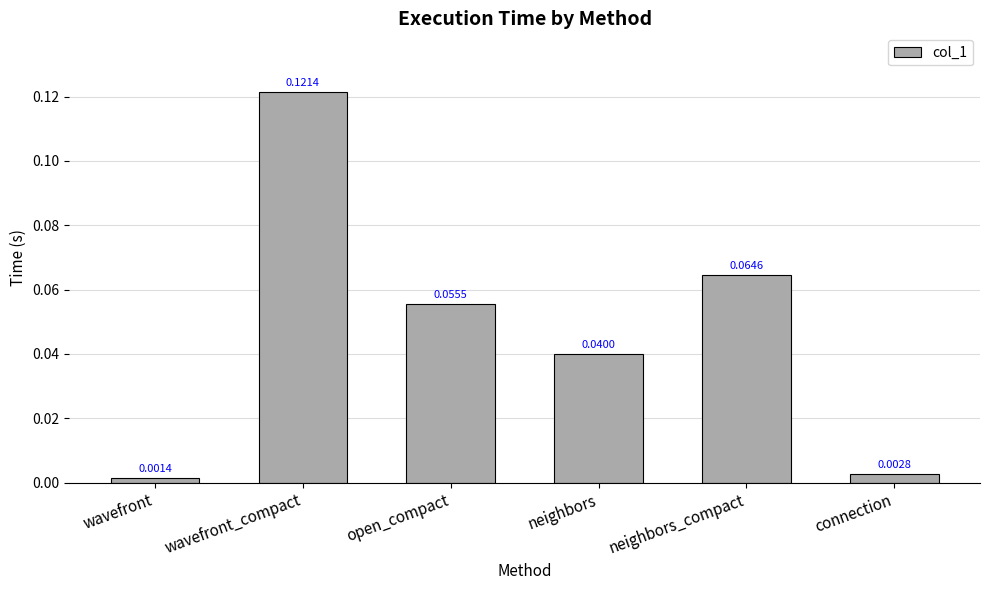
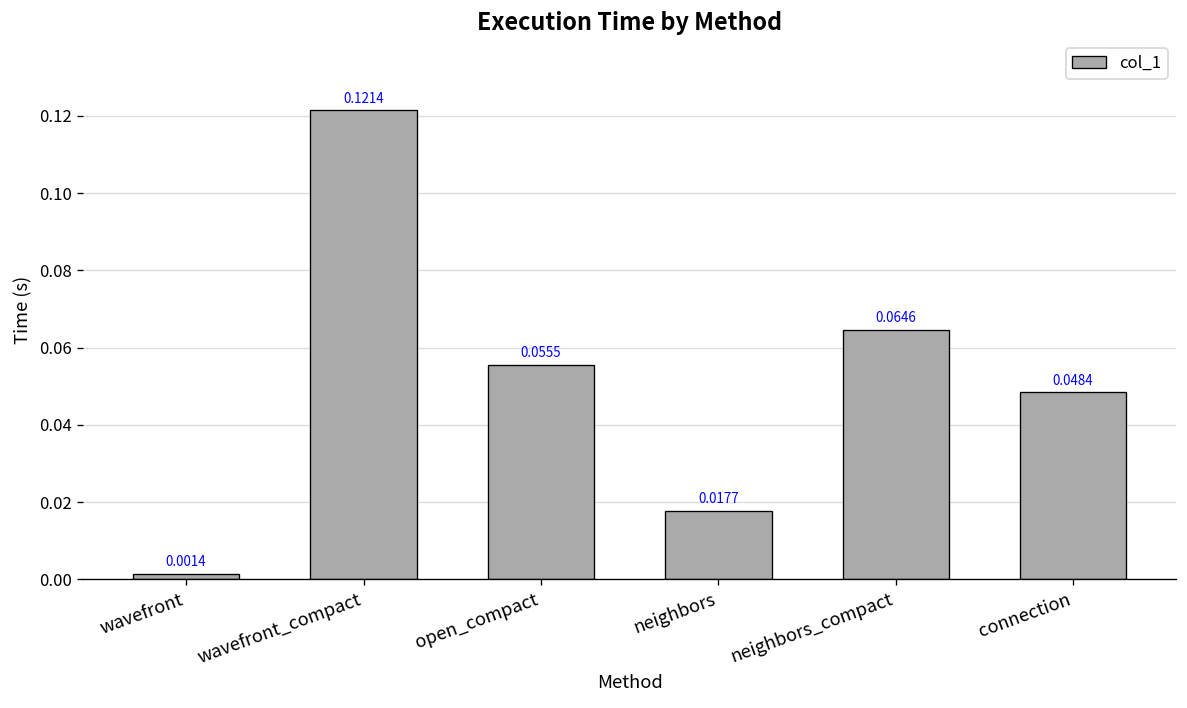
  {
    "wavefront": 0.0014,
    "wavefront_compact": 0.1214,
    "open_compact": 0.0555,
-   "neighbors": 0.0400,
+   "neighbors": 0.0177,
    "neighbors_compact": 0.0646,
-   "connection": 0.0028
+   "connection": 0.0484
  }
